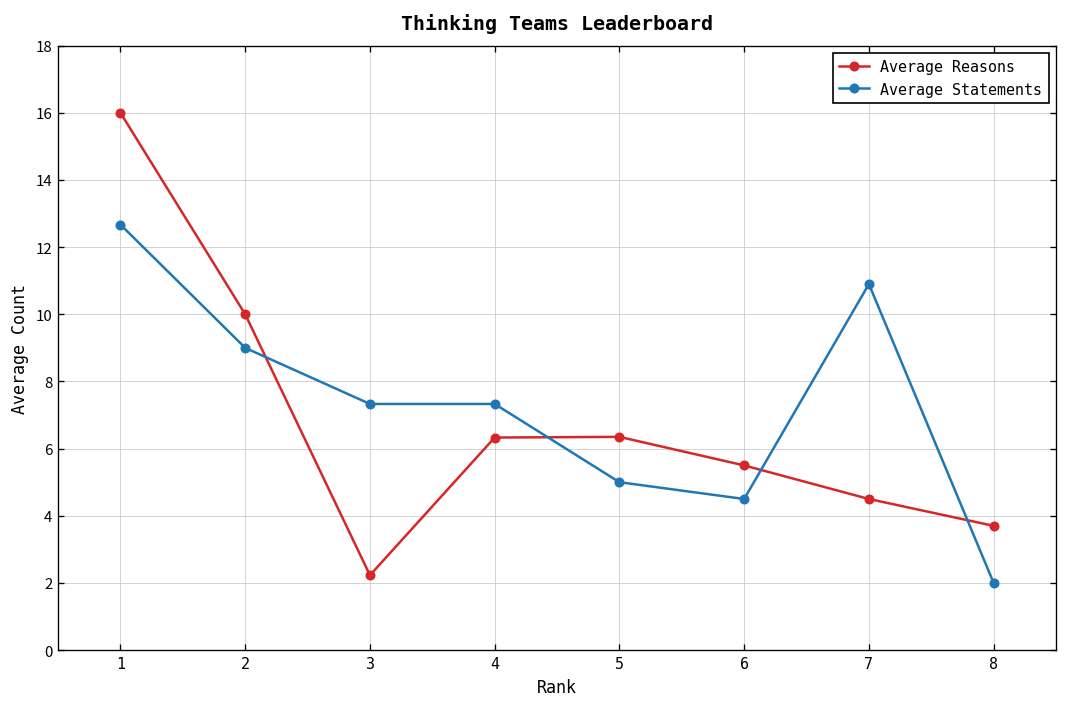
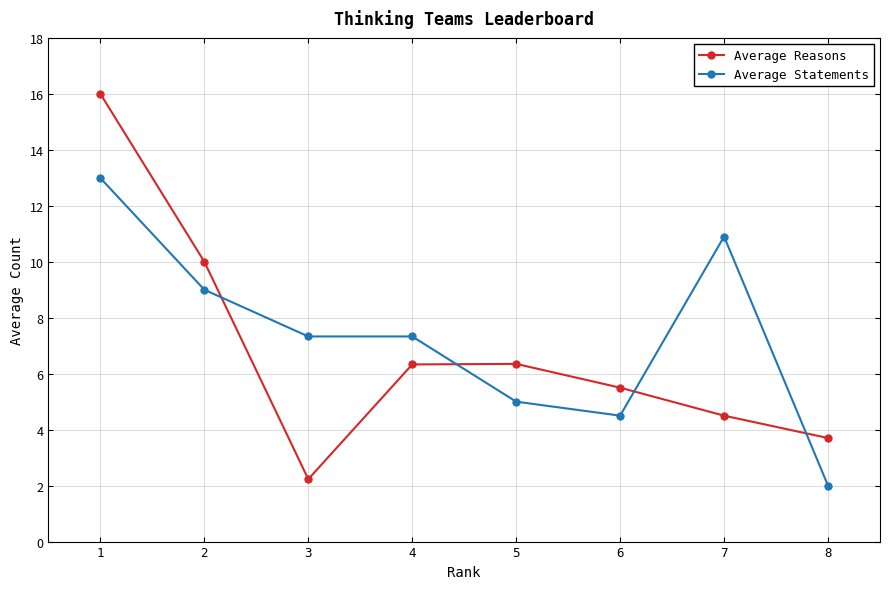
  {
    "Average Reasons": {
      "1": 16.0,
      "2": 10.0,
      "3": 2.2,
      "4": 6.3,
      "5": 6.4,
      "6": 5.5,
      "7": 4.5,
      "8": 3.7
    },
    "Average Statements": {
-     "1": 12.7,
+     "1": 13.0,
      "2": 9.0,
      "3": 7.3,
      "4": 7.3,
      "5": 5.0,
      "6": 4.5,
      "7": 10.9,
      "8": 2.0
    }
  }
